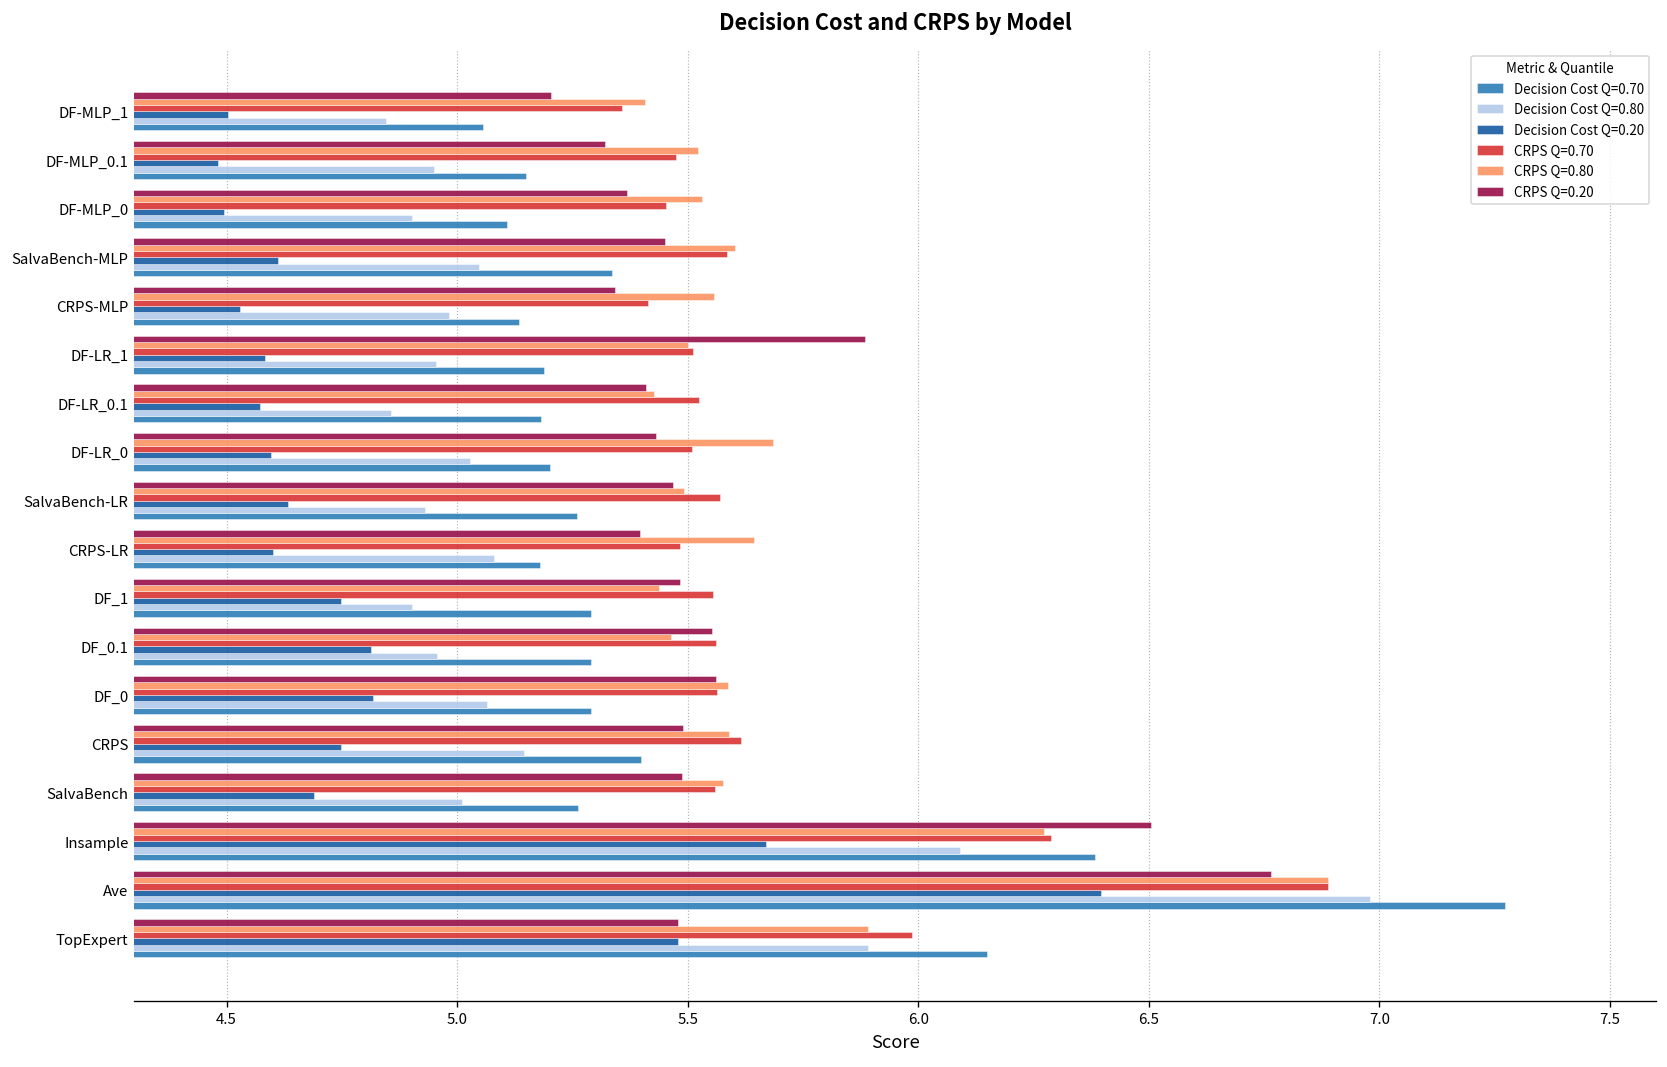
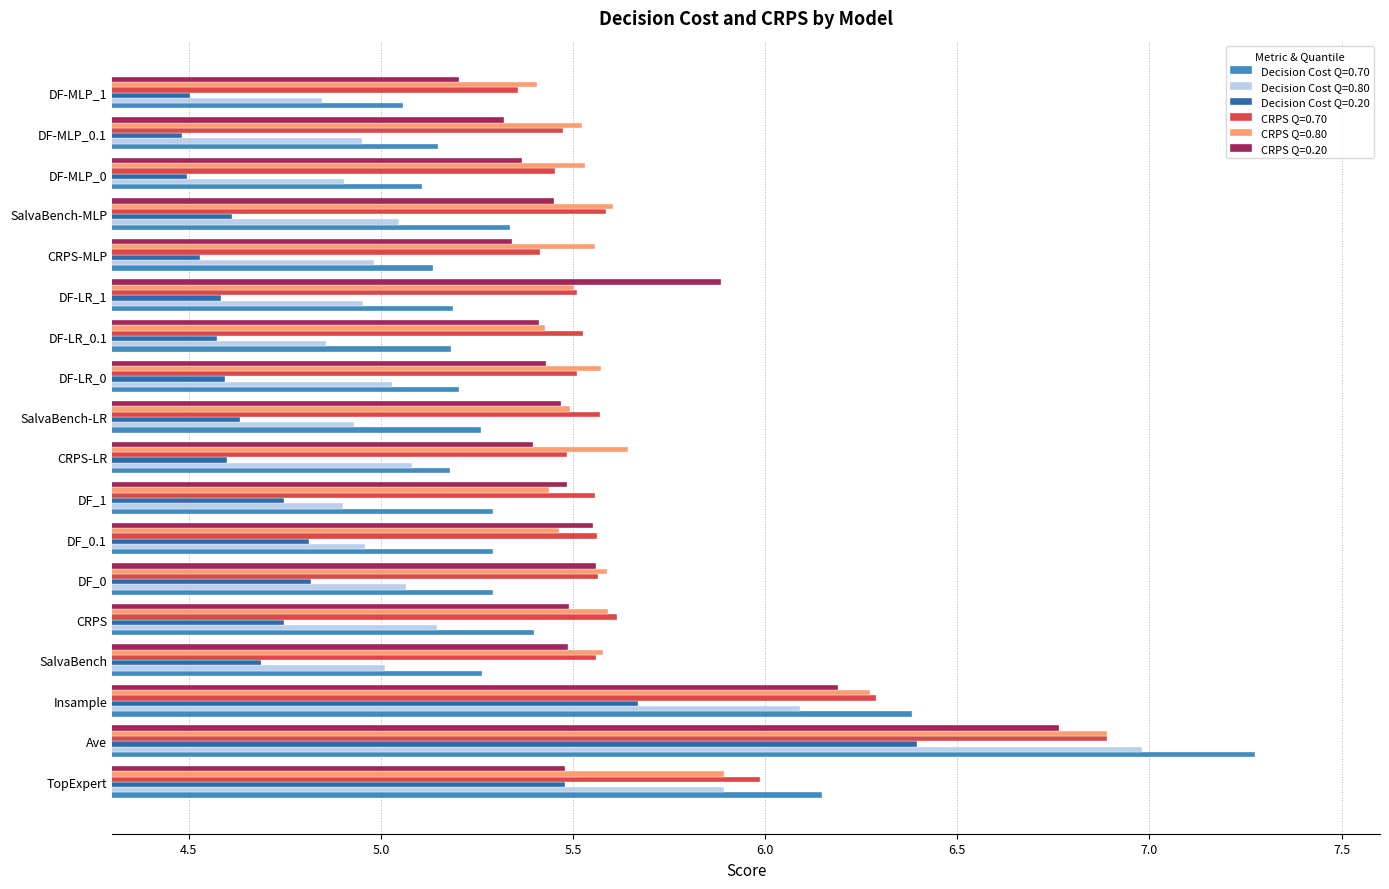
  {
    "Decision Cost Q=0.80": {
      "DF-MLP_1": 4.85,
      "DF-MLP_0.1": 4.95,
      "DF-MLP_0": 4.90,
      "SalvaBench-MLP": 5.05,
      "CRPS-MLP": 4.98,
      "DF-LR_1": 4.95,
      "DF-LR_0.1": 4.86,
      "DF-LR_0": 5.03,
      "SalvaBench-LR": 4.93,
      "CRPS-LR": 5.08,
      "DF_1": 4.90,
      "DF_0.1": 4.96,
      "DF_0": 5.06,
      "CRPS": 5.15,
      "SalvaBench": 5.01,
      "Insample": 6.09,
      "Ave": 6.98,
      "TopExpert": 5.89
    },
    "CRPS Q=0.70": {
      "DF-MLP_1": 5.36,
      "DF-MLP_0.1": 5.47,
      "DF-MLP_0": 5.45,
      "SalvaBench-MLP": 5.58,
      "CRPS-MLP": 5.41,
      "DF-LR_1": 5.51,
      "DF-LR_0.1": 5.53,
      "DF-LR_0": 5.51,
      "SalvaBench-LR": 5.57,
      "CRPS-LR": 5.48,
      "DF_1": 5.56,
      "DF_0.1": 5.56,
      "DF_0": 5.56,
      "CRPS": 5.61,
      "SalvaBench": 5.56,
      "Insample": 6.29,
      "Ave": 6.89,
      "TopExpert": 5.99
    },
    "CRPS Q=0.80": {
      "DF-MLP_1": 5.41,
      "DF-MLP_0.1": 5.52,
      "DF-MLP_0": 5.53,
      "SalvaBench-MLP": 5.60,
      "CRPS-MLP": 5.56,
      "DF-LR_1": 5.50,
      "DF-LR_0.1": 5.43,
-     "DF-LR_0": 5.68,
+     "DF-LR_0": 5.57,
      "SalvaBench-LR": 5.49,
      "CRPS-LR": 5.64,
      "DF_1": 5.44,
      "DF_0.1": 5.46,
      "DF_0": 5.59,
      "CRPS": 5.59,
      "SalvaBench": 5.58,
      "Insample": 6.27,
      "Ave": 6.89,
      "TopExpert": 5.89
    },
    "CRPS Q=0.20": {
      "DF-MLP_1": 5.20,
      "DF-MLP_0.1": 5.32,
      "DF-MLP_0": 5.37,
      "SalvaBench-MLP": 5.45,
      "CRPS-MLP": 5.34,
      "DF-LR_1": 5.89,
      "DF-LR_0.1": 5.41,
      "DF-LR_0": 5.43,
      "SalvaBench-LR": 5.47,
      "CRPS-LR": 5.40,
      "DF_1": 5.48,
      "DF_0.1": 5.55,
      "DF_0": 5.56,
      "CRPS": 5.49,
      "SalvaBench": 5.49,
-     "Insample": 6.50,
+     "Insample": 6.19,
      "Ave": 6.77,
      "TopExpert": 5.48
    }
  }
